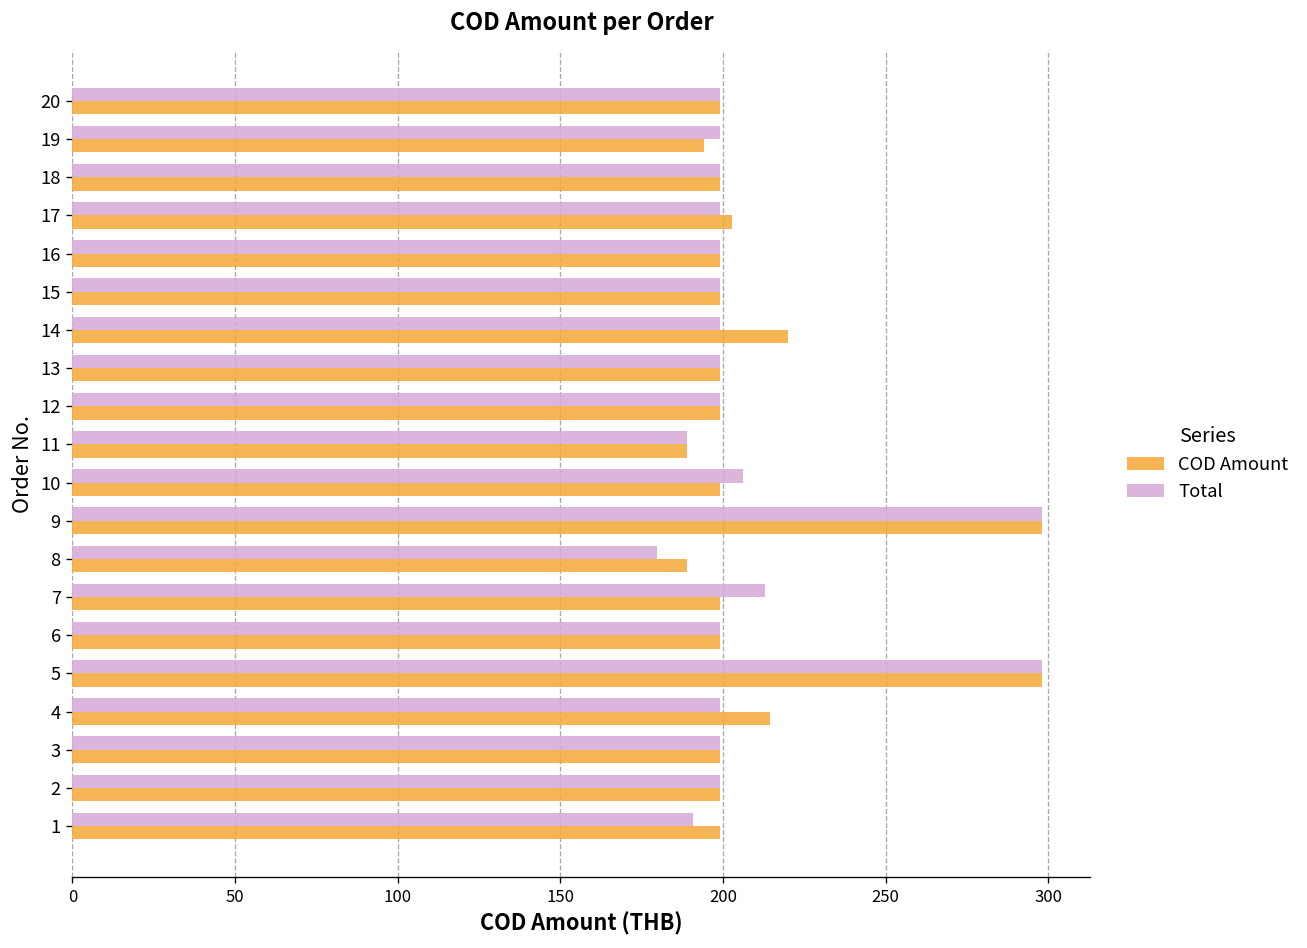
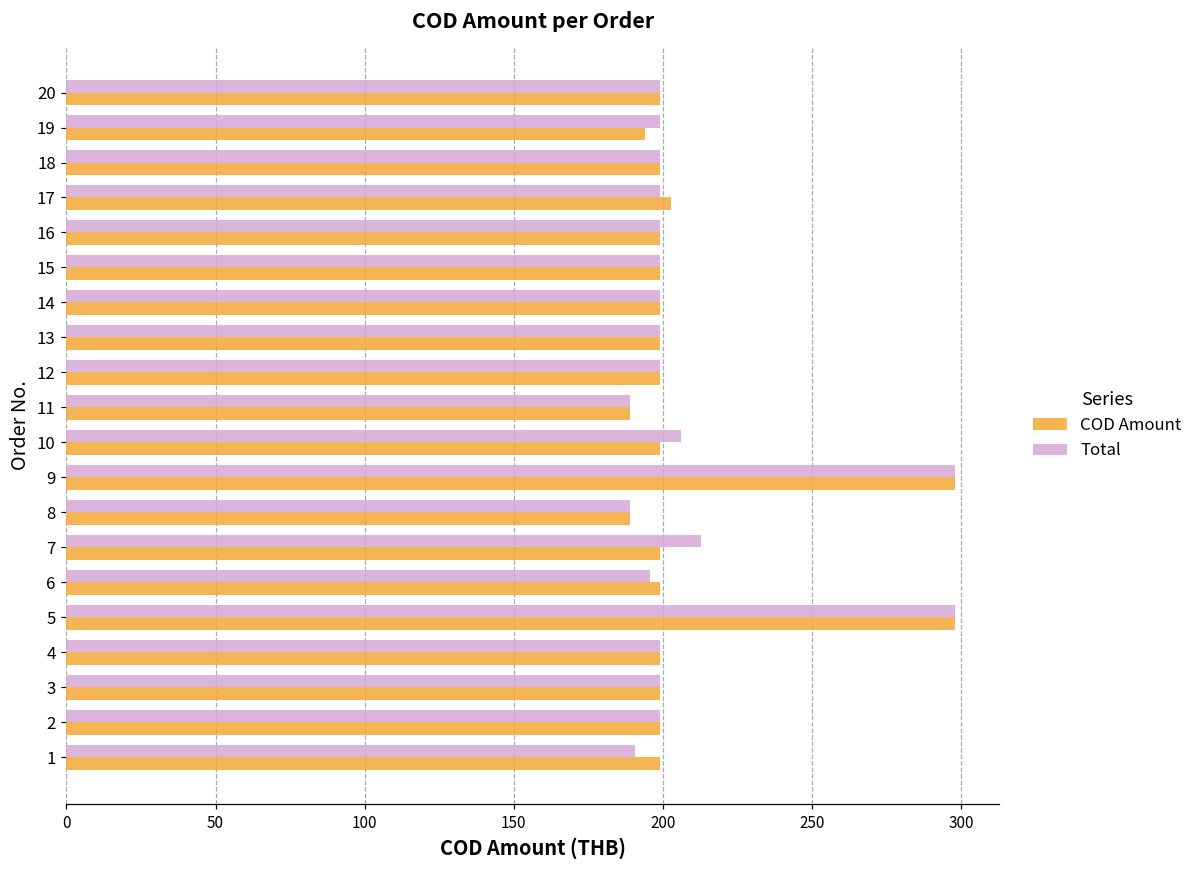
  {
    "COD Amount": {
      "20": 199,
      "19": 194,
      "18": 199,
      "17": 203,
      "16": 199,
      "15": 199,
-     "14": 220,
+     "14": 199,
      "13": 199,
      "12": 199,
      "11": 189,
      "10": 199,
      "9": 298,
      "8": 189,
      "7": 199,
      "6": 199,
      "5": 298,
-     "4": 214,
+     "4": 199,
      "3": 199,
      "2": 199,
      "1": 199
    },
    "Total": {
      "20": 199,
      "19": 199,
      "18": 199,
      "17": 199,
      "16": 199,
      "15": 199,
      "14": 199,
      "13": 199,
      "12": 199,
      "11": 189,
      "10": 206,
      "9": 298,
-     "8": 180,
+     "8": 189,
      "7": 213,
-     "6": 199,
+     "6": 196,
      "5": 298,
      "4": 199,
      "3": 199,
      "2": 199,
      "1": 191
    }
  }
